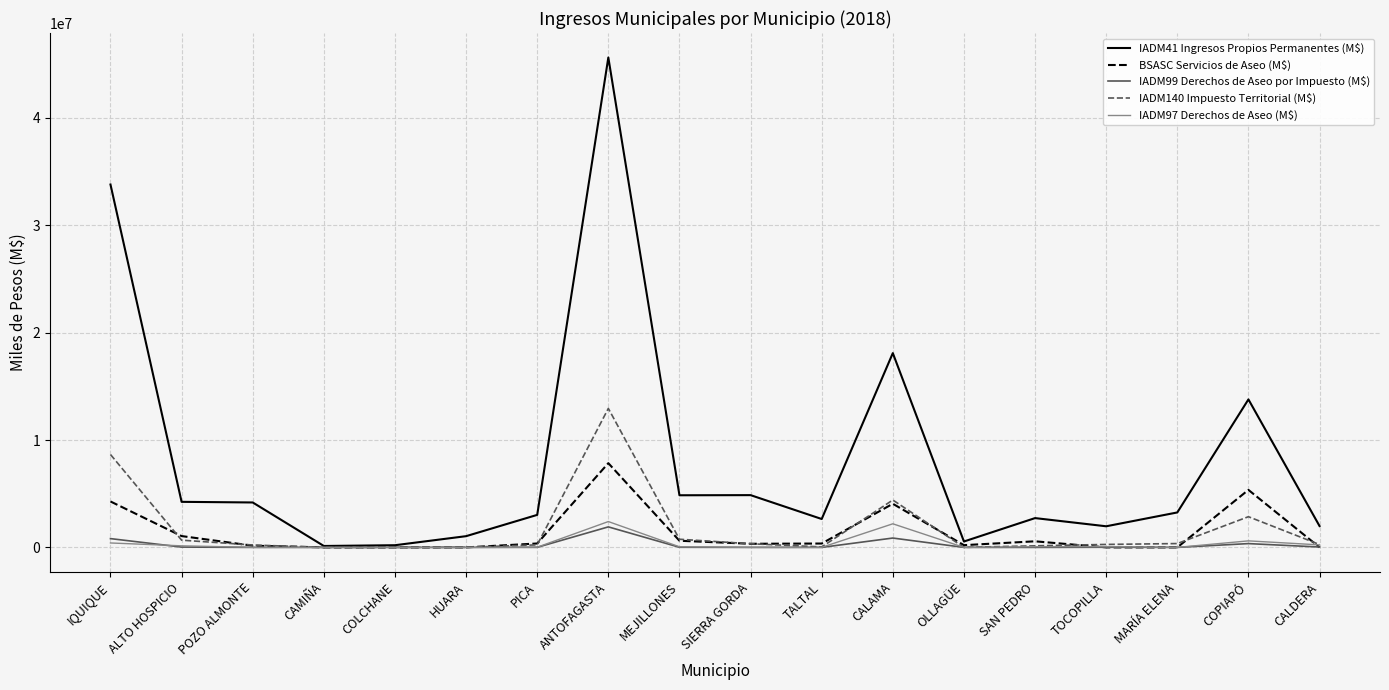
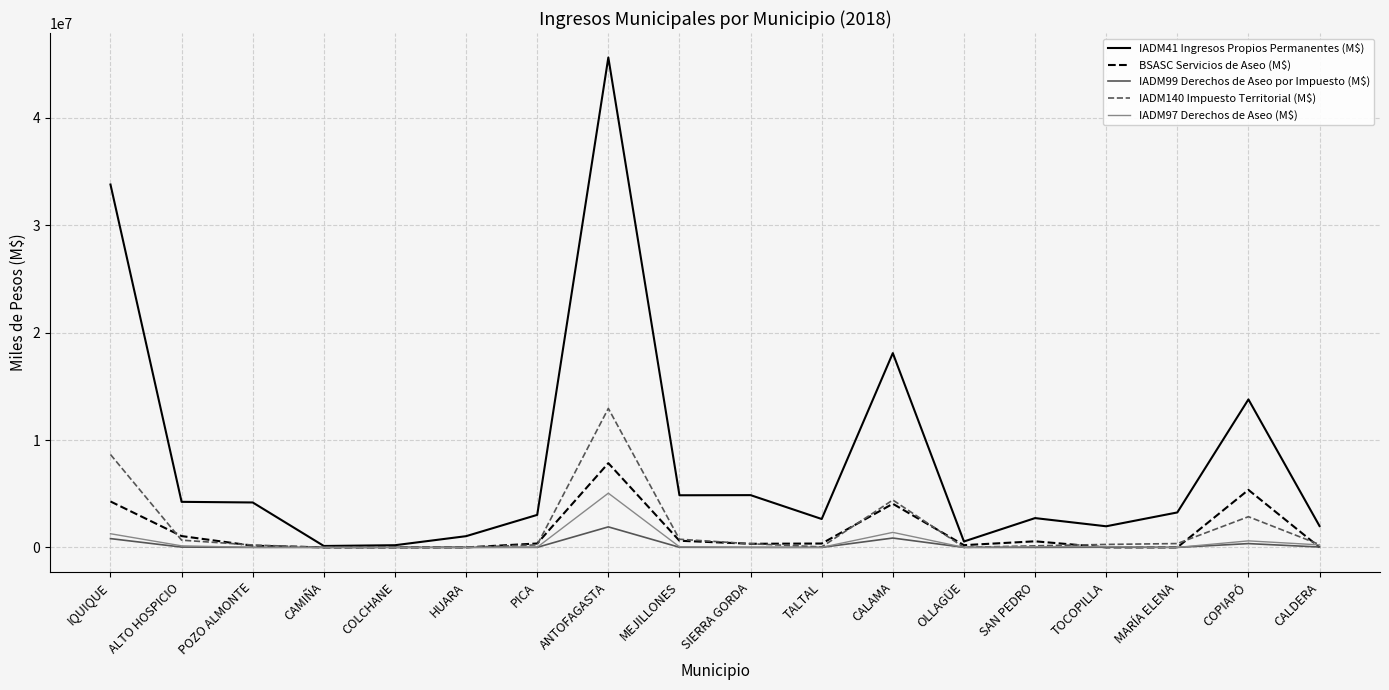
  {
    "IADM97 Derechos de Aseo (M$)": {
-     "IQUIQUE": 400000,
-     "ANTOFAGASTA": 2400000,
-     "CALAMA": 2200000,
+     "IQUIQUE": 1300000,
+     "ANTOFAGASTA": 5000000,
+     "CALAMA": 1400000,
      "COPIAPÓ": 600000
    }
  }
